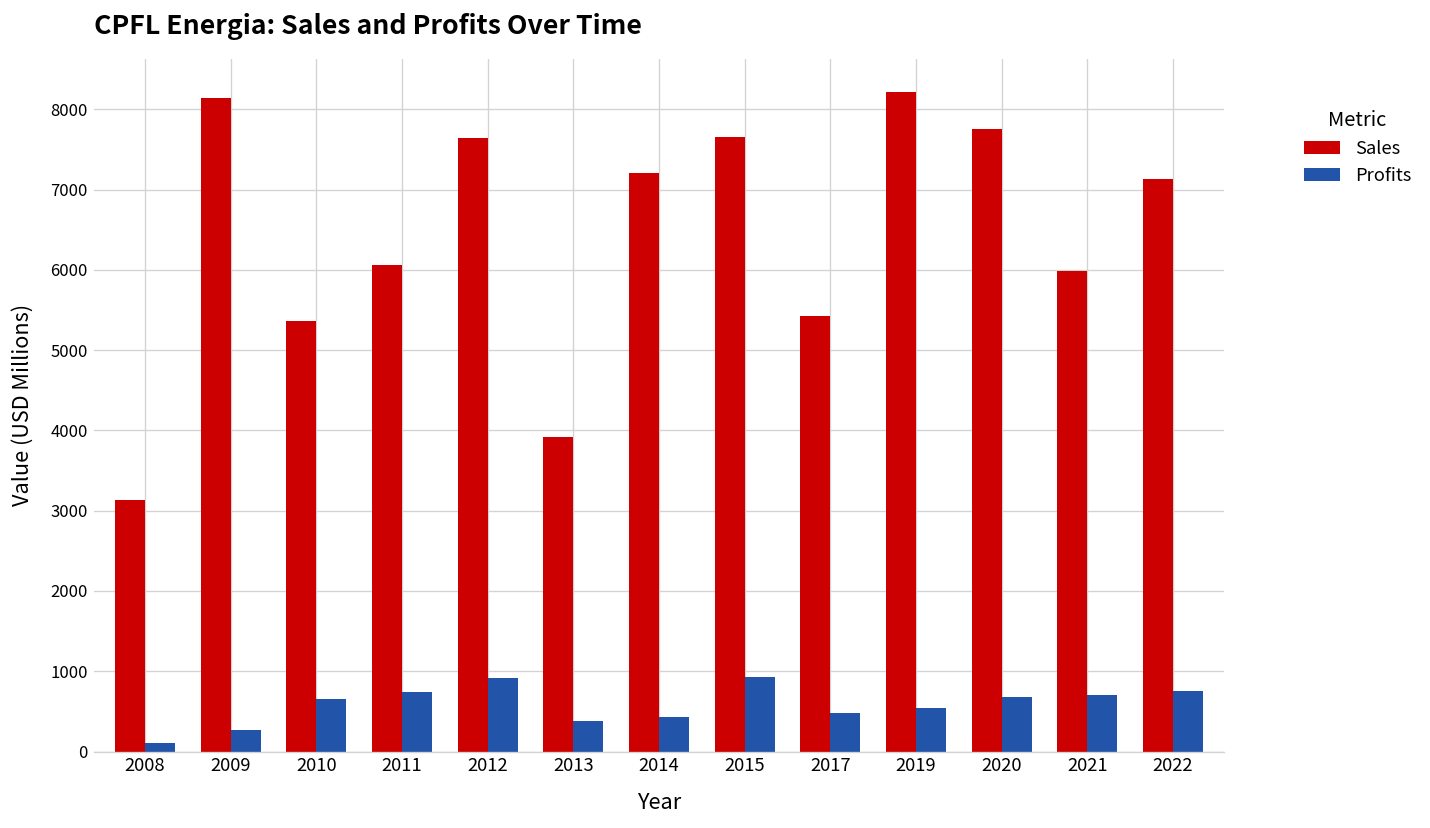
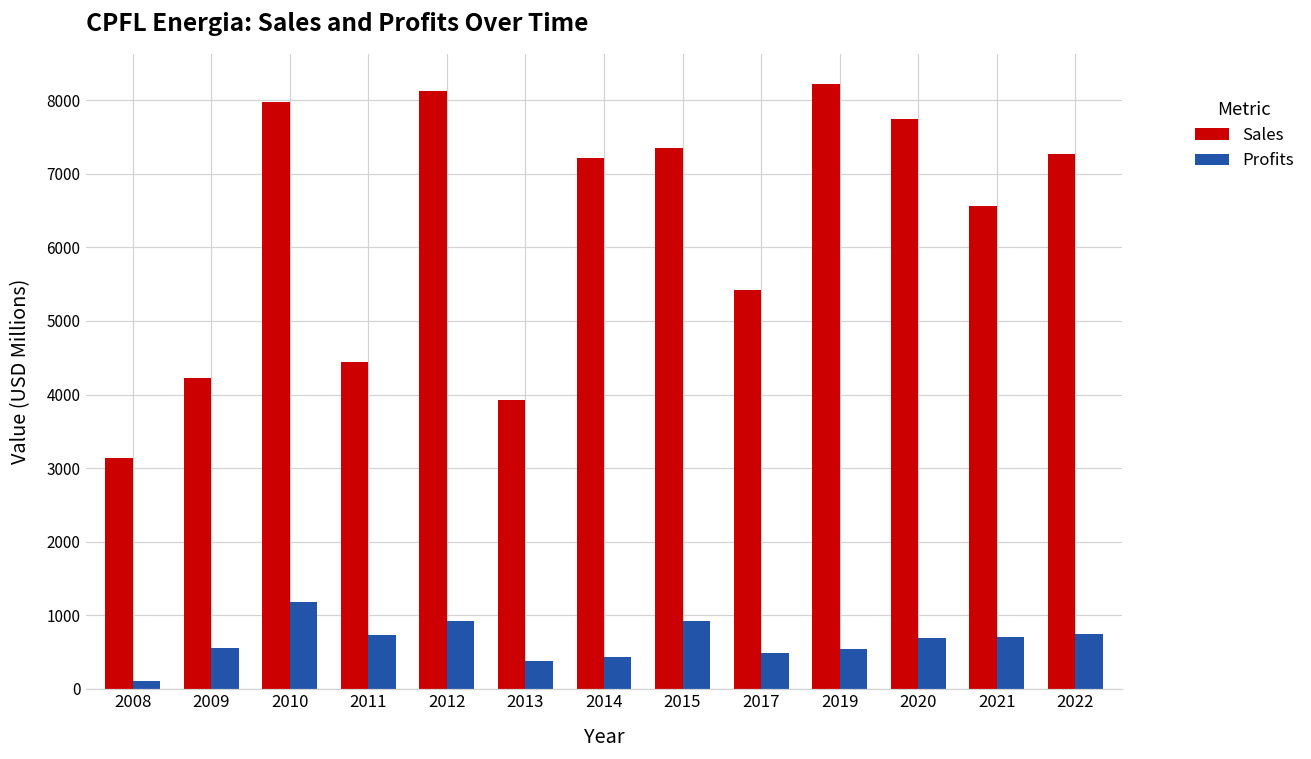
  {
    "Sales": {
      "2008": 3100,
-     "2009": 8100,
-     "2010": 5400,
-     "2011": 6100,
-     "2012": 7600,
+     "2009": 4200,
+     "2010": 8000,
+     "2011": 4400,
+     "2012": 8100,
      "2013": 3900,
      "2014": 7200,
-     "2015": 7700,
+     "2015": 7400,
      "2017": 5400,
      "2019": 8200,
      "2020": 7800,
-     "2021": 6000,
-     "2022": 7100
+     "2021": 6600,
+     "2022": 7300
    },
    "Profits": {
      "2008": 100,
-     "2009": 300,
-     "2010": 700,
+     "2009": 600,
+     "2010": 1200,
      "2011": 700,
      "2012": 900,
      "2013": 400,
      "2014": 400,
      "2015": 900,
      "2017": 500,
      "2019": 500,
      "2020": 700,
      "2021": 700,
      "2022": 700
    }
  }
